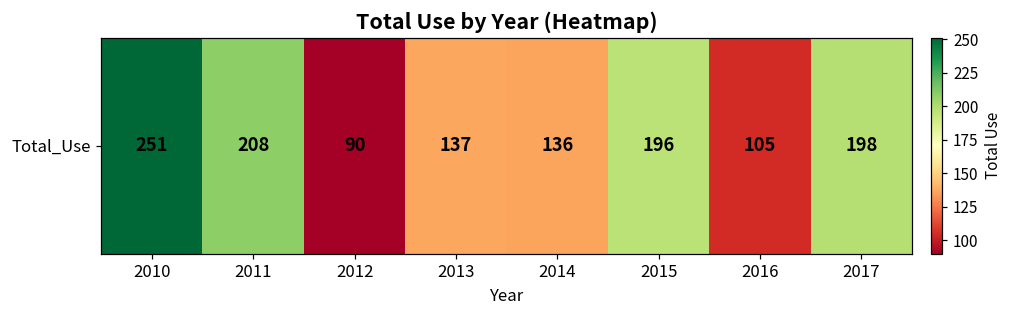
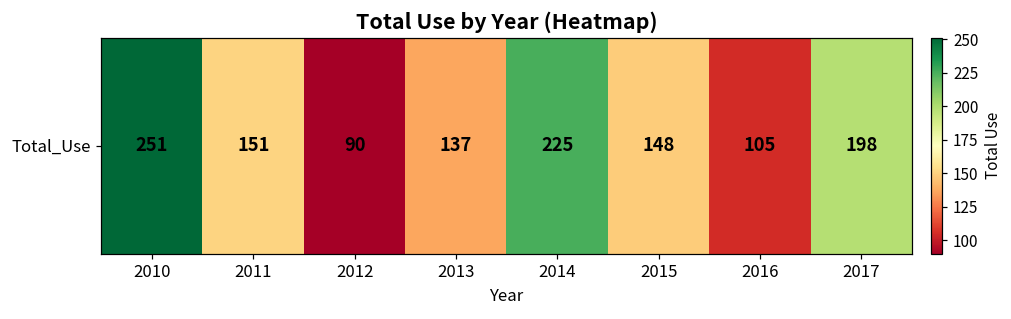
  {
    "Total_Use": {
      "2010": 251,
-     "2011": 208,
+     "2011": 151,
      "2012": 90,
      "2013": 137,
-     "2014": 136,
-     "2015": 196,
+     "2014": 225,
+     "2015": 148,
      "2016": 105,
      "2017": 198
    }
  }
